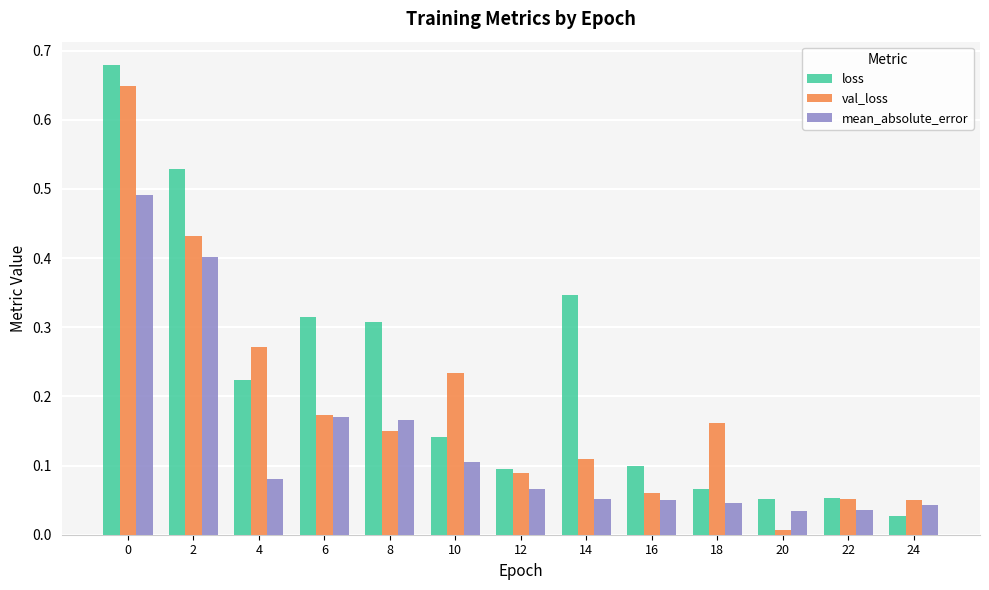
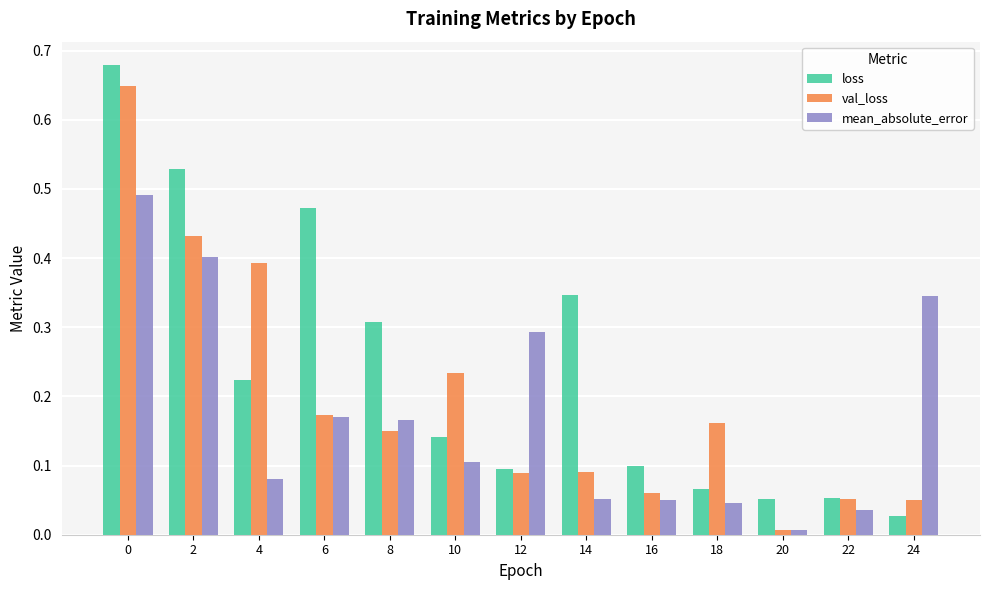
  {
    "loss": {
      "0": 0.68,
      "2": 0.53,
      "4": 0.22,
-     "6": 0.31,
+     "6": 0.47,
      "8": 0.31,
      "10": 0.14,
      "12": 0.09,
      "14": 0.35,
      "16": 0.10,
      "18": 0.07,
      "20": 0.05,
      "22": 0.05,
      "24": 0.03
    },
    "val_loss": {
      "0": 0.65,
      "2": 0.43,
-     "4": 0.27,
+     "4": 0.39,
      "6": 0.17,
      "8": 0.15,
      "10": 0.23,
      "12": 0.09,
-     "14": 0.11,
+     "14": 0.09,
      "16": 0.06,
      "18": 0.16,
      "20": 0.01,
      "22": 0.05,
      "24": 0.05
    },
    "mean_absolute_error": {
      "0": 0.49,
      "2": 0.40,
      "4": 0.08,
      "6": 0.17,
      "8": 0.17,
      "10": 0.11,
-     "12": 0.07,
+     "12": 0.29,
      "14": 0.05,
      "16": 0.05,
      "18": 0.05,
-     "20": 0.03,
+     "20": 0.01,
      "22": 0.04,
-     "24": 0.04
+     "24": 0.34
    }
  }
